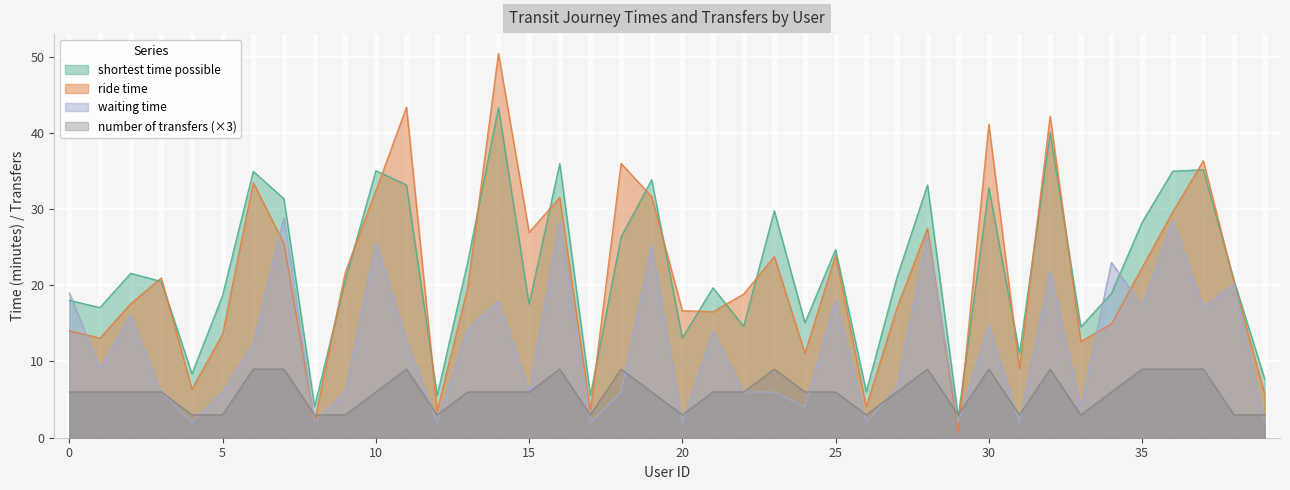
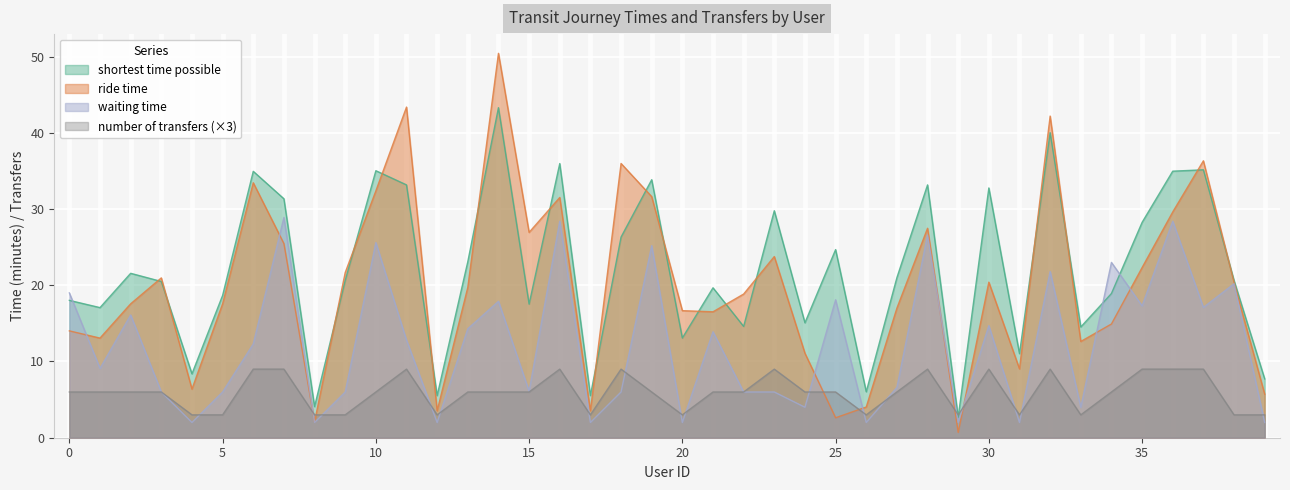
  {
    "ride time": {
      "0": 14,
-     "5": 14,
+     "5": 18,
      "10": 32,
      "15": 27,
      "20": 17,
-     "25": 24,
-     "30": 41,
+     "25": 3,
+     "30": 20,
      "35": 22
    }
  }
